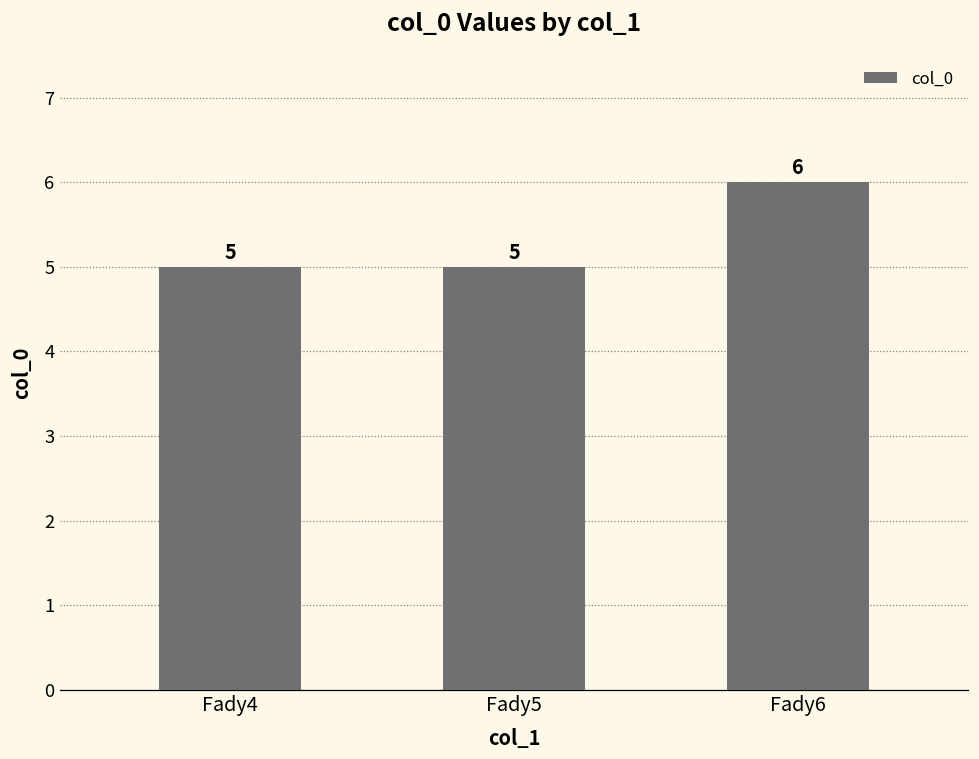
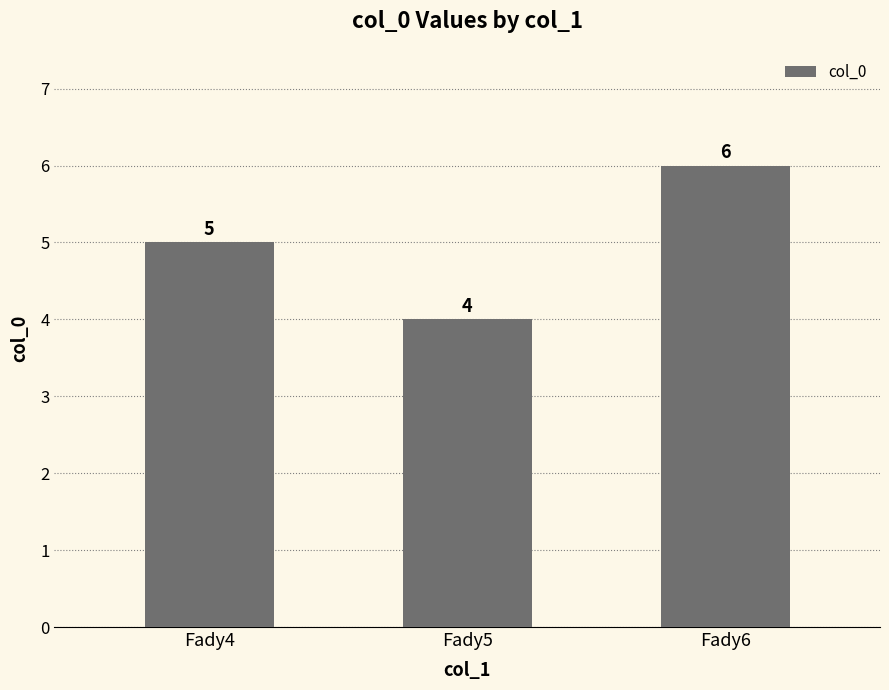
  {
    "Fady4": 5,
-   "Fady5": 5,
+   "Fady5": 4,
    "Fady6": 6
  }
